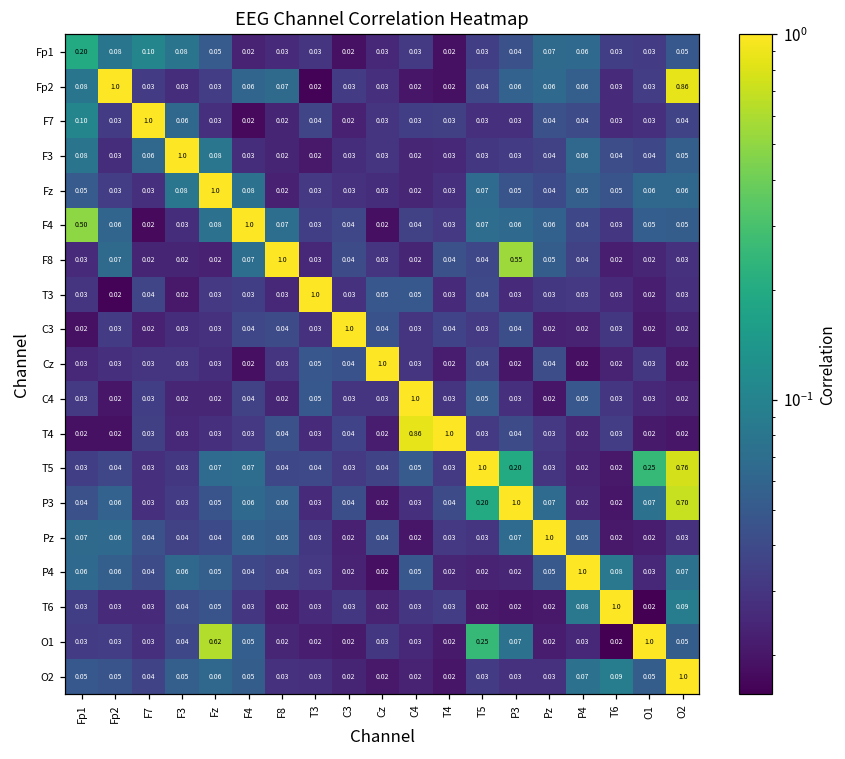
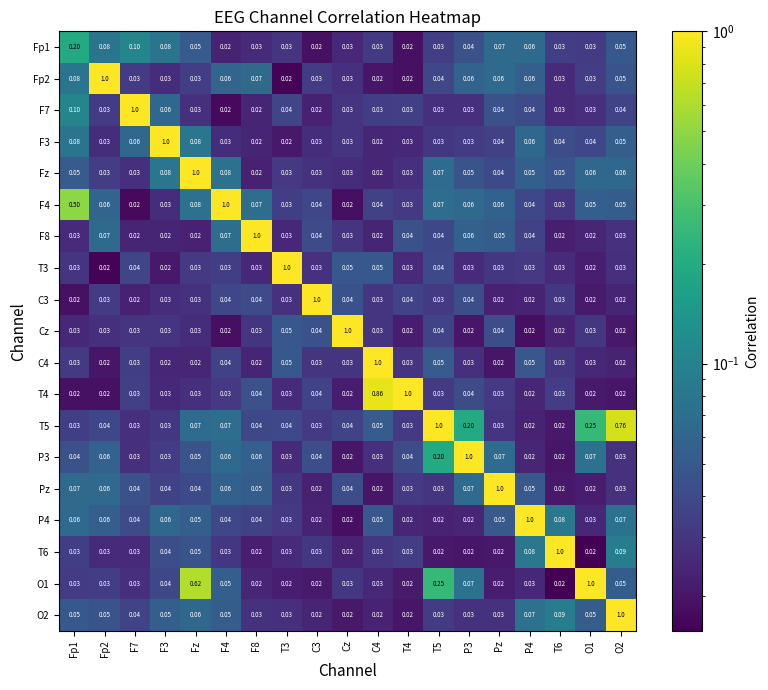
  {
    "Fp2": {
      "Fp1": 0.08,
      "Fp2": 1.0,
      "F7": 0.03,
      "F3": 0.03,
      "Fz": 0.03,
      "F4": 0.06,
      "F8": 0.07,
      "T3": 0.02,
      "C3": 0.03,
      "Cz": 0.03,
      "C4": 0.02,
      "T4": 0.02,
      "T5": 0.04,
      "P3": 0.06,
      "Pz": 0.06,
      "P4": 0.06,
      "T6": 0.03,
      "O1": 0.03,
-     "O2": 0.86
+     "O2": 0.05
    },
    "F8": {
      "Fp1": 0.03,
      "Fp2": 0.07,
      "F7": 0.02,
      "F3": 0.02,
      "Fz": 0.02,
      "F4": 0.07,
      "F8": 1.0,
      "T3": 0.03,
      "C3": 0.04,
      "Cz": 0.03,
      "C4": 0.02,
      "T4": 0.04,
      "T5": 0.04,
-     "P3": 0.55,
+     "P3": 0.06,
      "Pz": 0.05,
      "P4": 0.04,
      "T6": 0.02,
      "O1": 0.02,
      "O2": 0.03
    },
    "P3": {
      "Fp1": 0.04,
      "Fp2": 0.06,
      "F7": 0.03,
      "F3": 0.03,
      "Fz": 0.05,
      "F4": 0.06,
      "F8": 0.06,
      "T3": 0.03,
      "C3": 0.04,
      "Cz": 0.02,
      "C4": 0.03,
      "T4": 0.04,
      "T5": 0.20,
      "P3": 1.0,
      "Pz": 0.07,
      "P4": 0.02,
      "T6": 0.02,
      "O1": 0.07,
-     "O2": 0.70
+     "O2": 0.03
    }
  }
